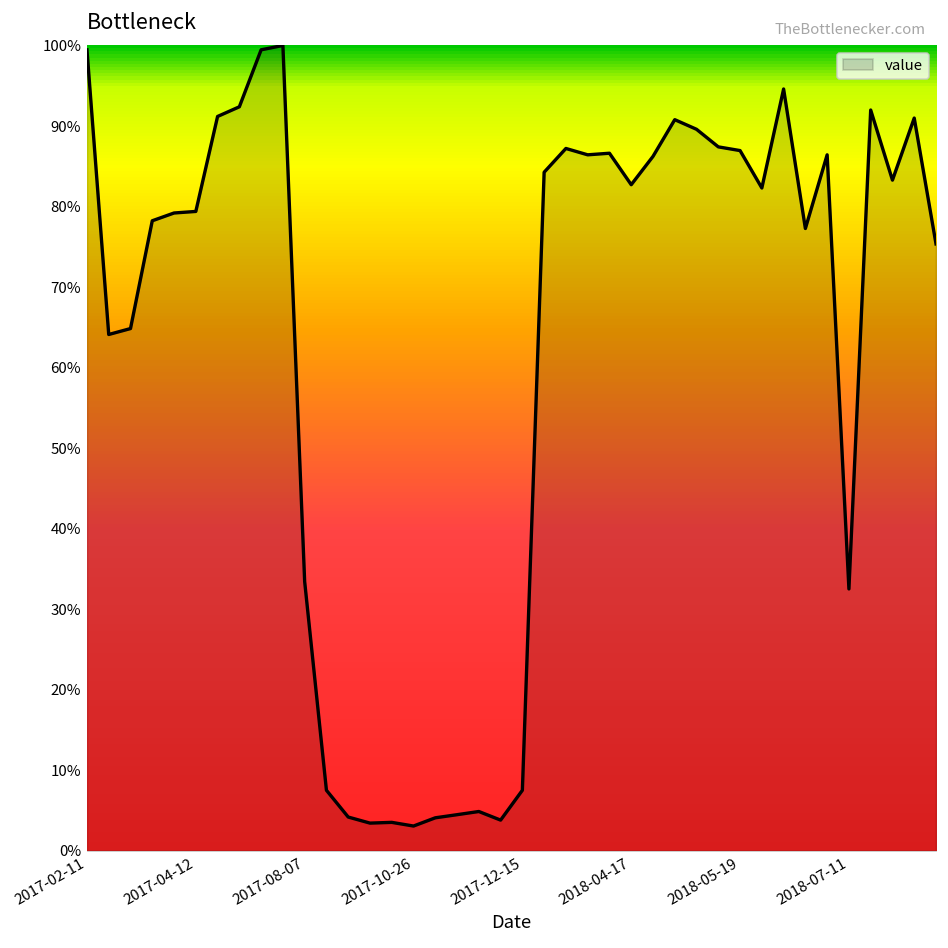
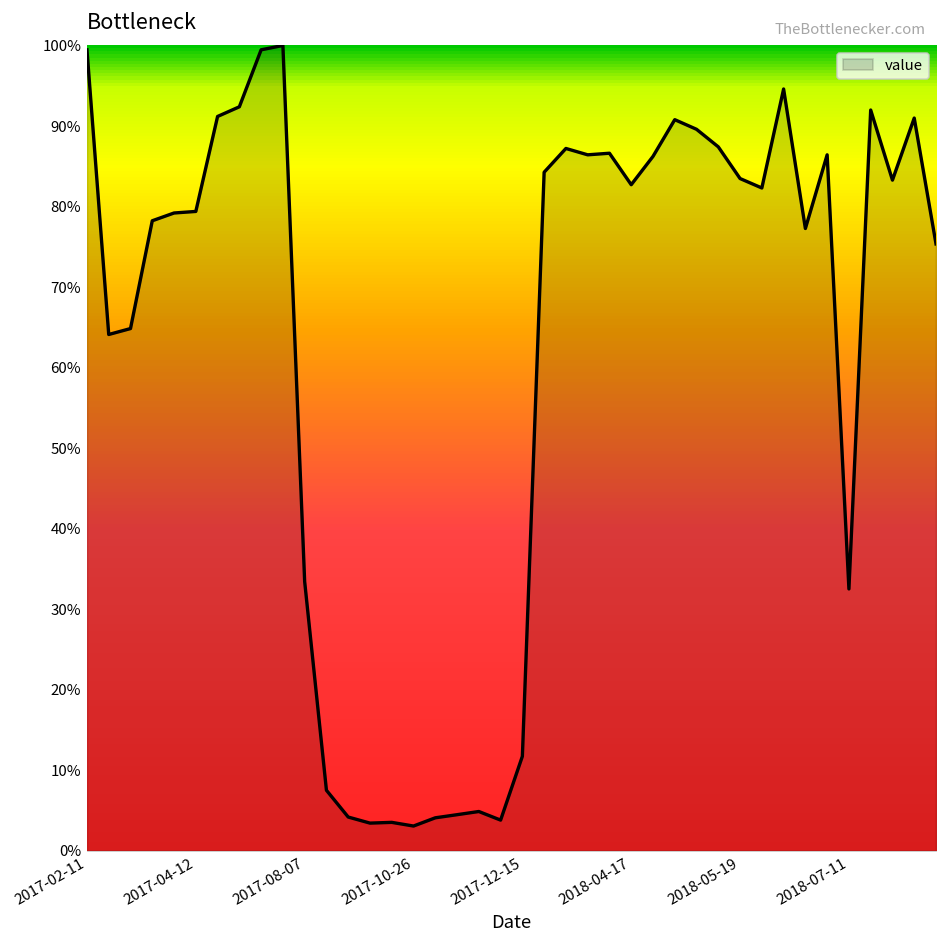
  {
    "2017-02-11": "99%",
    "2017-04-12": "79%",
    "2017-08-07": "33%",
    "2017-10-26": "3%",
-   "2017-12-15": "8%",
+   "2017-12-15": "12%",
    "2018-04-17": "83%",
-   "2018-05-19": "87%",
+   "2018-05-19": "83%",
    "2018-07-11": "33%"
  }
